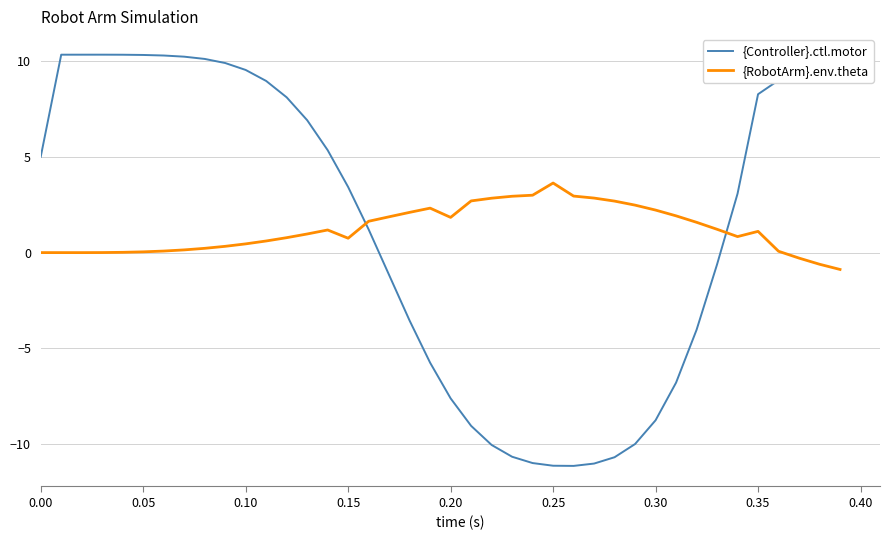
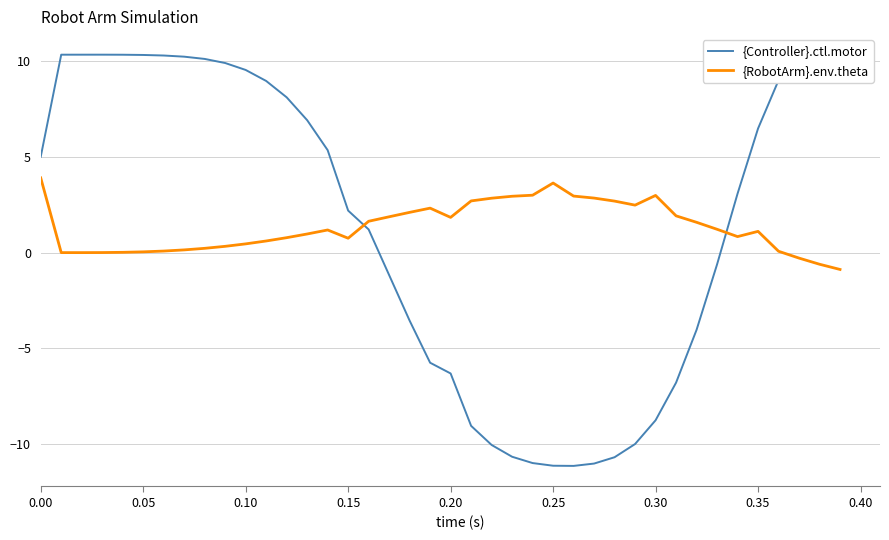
  {
    "{Controller}.ctl.motor": {
      "0.00": 5.0,
      "0.05": 10.3,
      "0.10": 9.5,
-     "0.15": 3.4,
-     "0.20": -7.6,
+     "0.15": 2.2,
+     "0.20": -6.3,
      "0.25": -11.1,
      "0.30": -8.7,
-     "0.35": 8.3
+     "0.35": 6.5
    },
    "{RobotArm}.env.theta": {
-     "0.00": 0.0,
+     "0.00": 3.9,
      "0.05": 0.0,
      "0.10": 0.5,
      "0.15": 0.8,
      "0.20": 1.8,
      "0.25": 3.6,
-     "0.30": 2.2,
+     "0.30": 3.0,
      "0.35": 1.1
    }
  }
